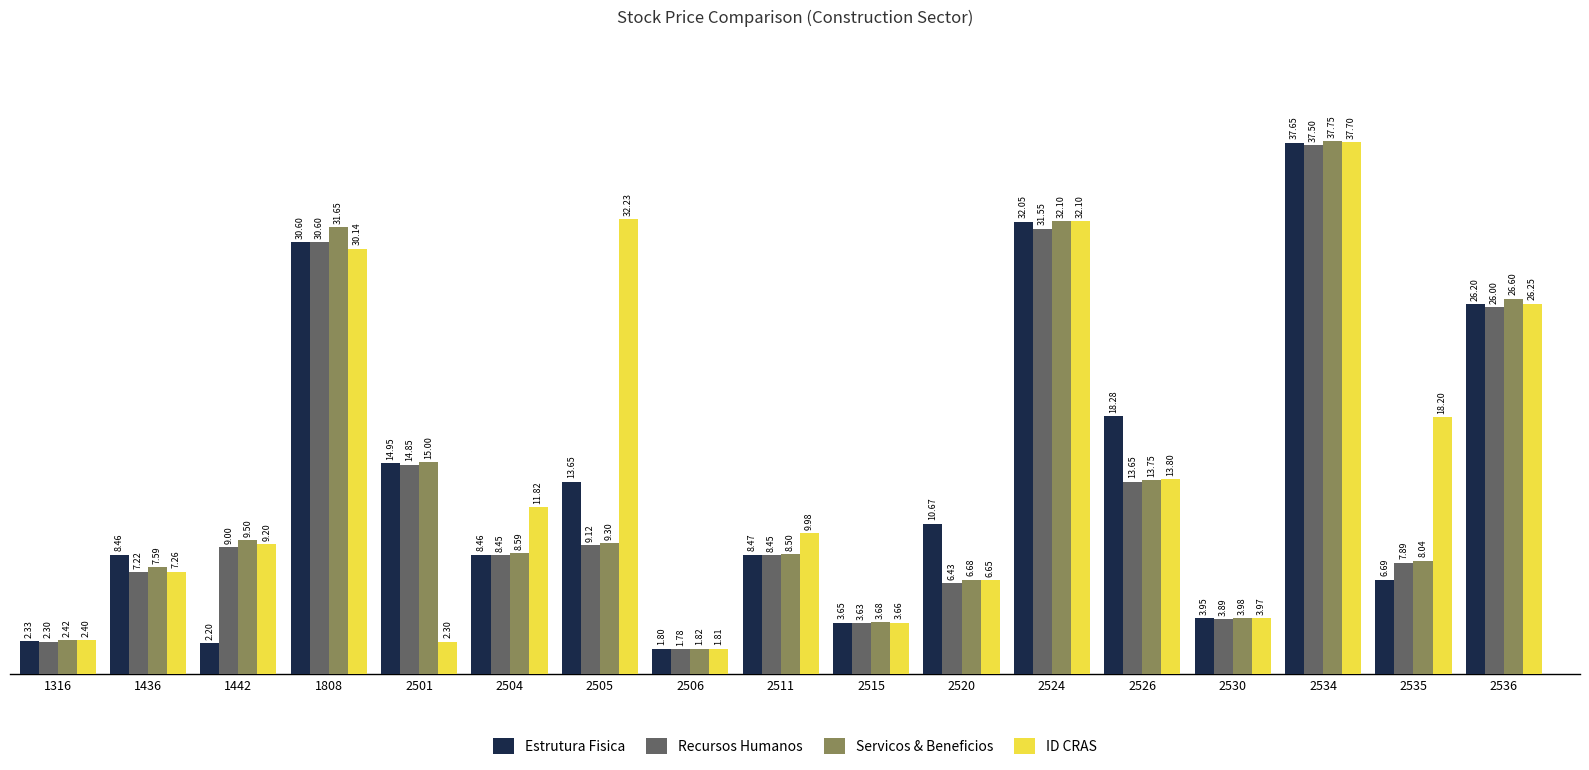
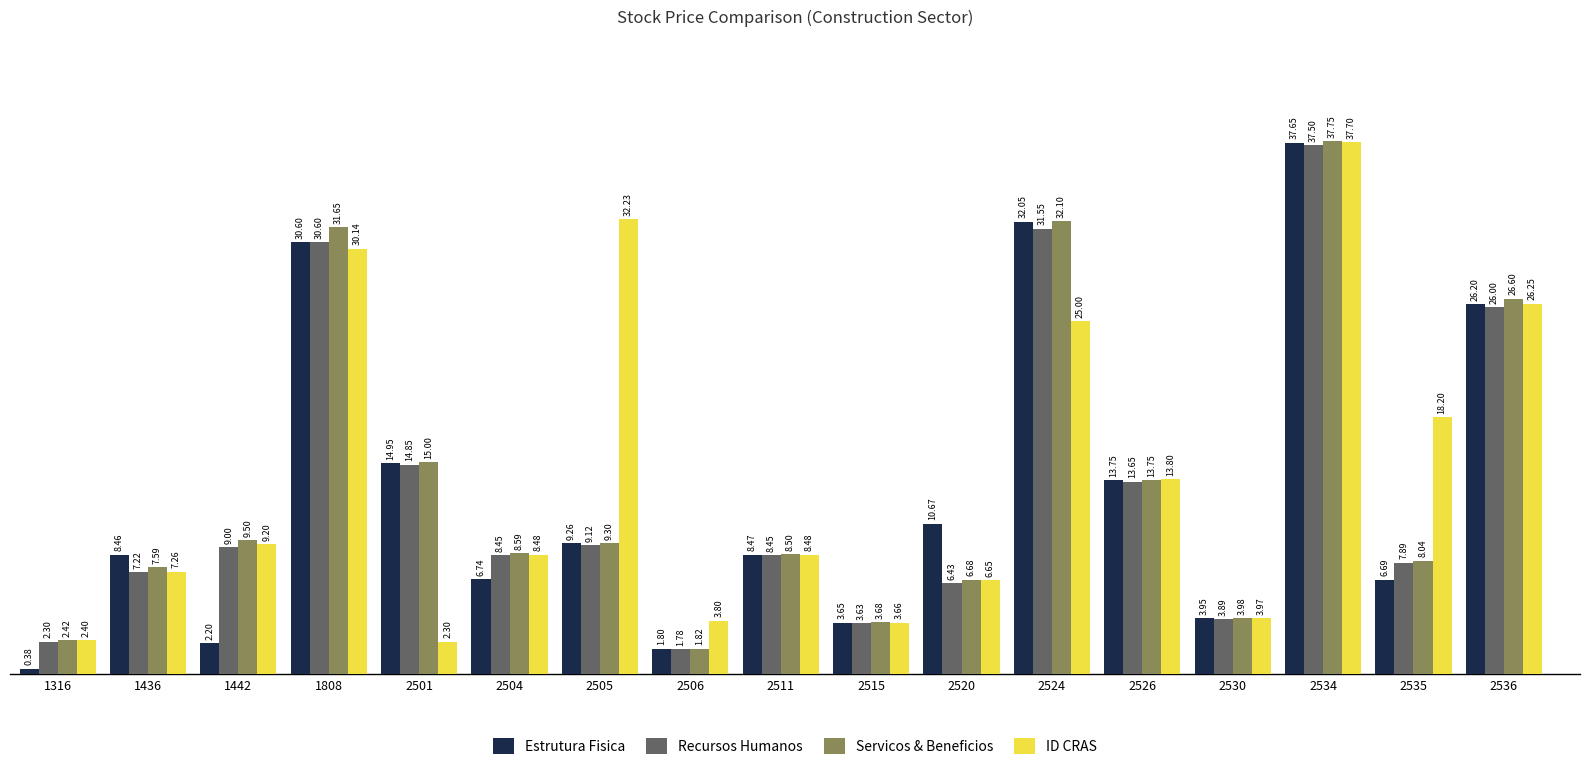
  {
    "Estrutura Fisica": {
-     "1316": 2.33,
+     "1316": 0.38,
      "1436": 8.46,
      "1442": 2.20,
      "1808": 30.60,
      "2501": 14.95,
-     "2504": 8.46,
-     "2505": 13.65,
+     "2504": 6.74,
+     "2505": 9.26,
      "2506": 1.80,
      "2511": 8.47,
      "2515": 3.65,
      "2520": 10.67,
      "2524": 32.05,
-     "2526": 18.28,
+     "2526": 13.75,
      "2530": 3.95,
      "2534": 37.65,
      "2535": 6.69,
      "2536": 26.20
    },
    "ID CRAS": {
      "1316": 2.40,
      "1436": 7.26,
      "1442": 9.20,
      "1808": 30.14,
      "2501": 2.30,
-     "2504": 11.82,
+     "2504": 8.48,
      "2505": 32.23,
-     "2506": 1.81,
-     "2511": 9.98,
+     "2506": 3.80,
+     "2511": 8.48,
      "2515": 3.66,
      "2520": 6.65,
-     "2524": 32.10,
+     "2524": 25.00,
      "2526": 13.80,
      "2530": 3.97,
      "2534": 37.70,
      "2535": 18.20,
      "2536": 26.25
    }
  }
